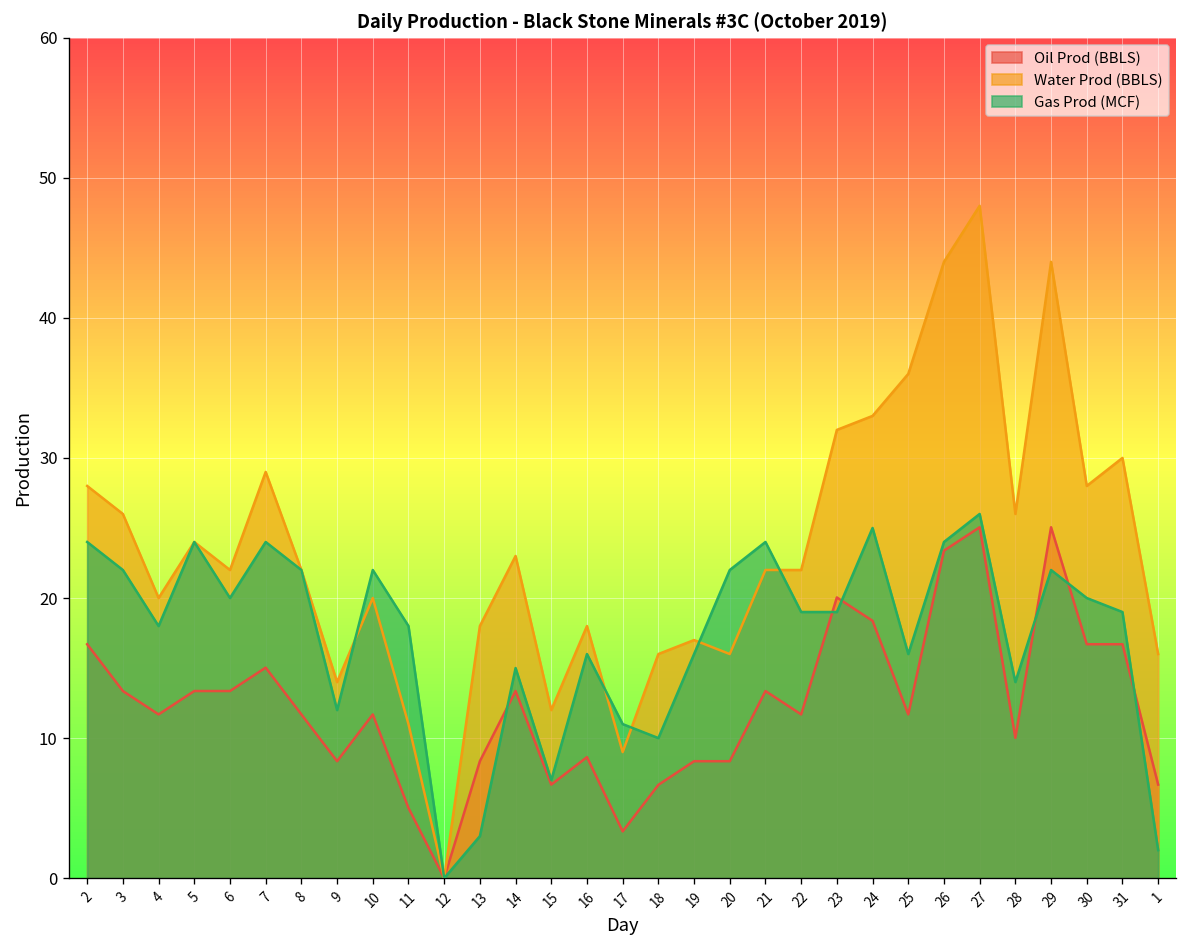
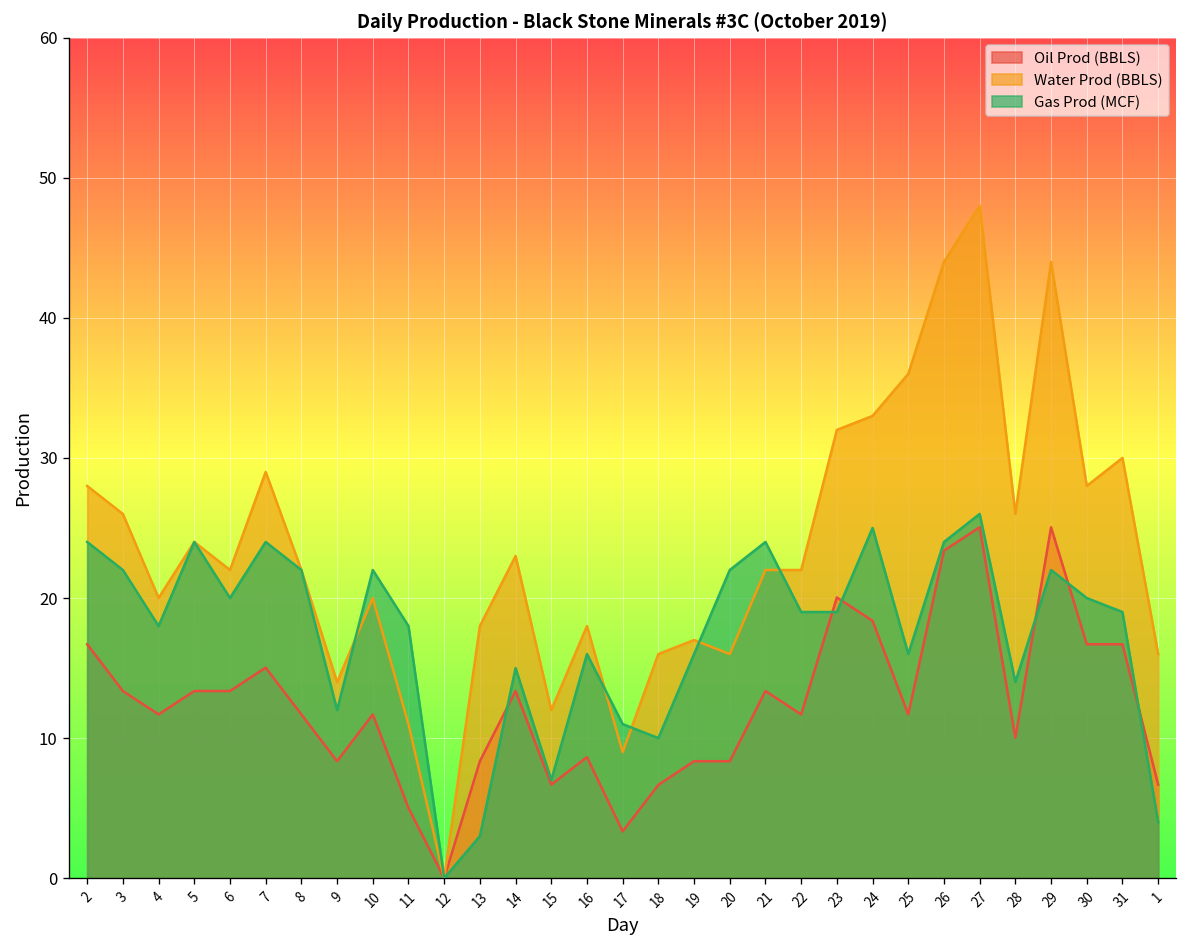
  {
    "Oil Prod (BBLS)": {
      "2": 16.7,
      "3": 13.4,
      "4": 11.7,
      "5": 13.4,
      "6": 13.4,
      "7": 15,
      "8": 11.7,
      "9": 8.4,
      "10": 11.7,
      "11": 5,
      "13": 8.4,
      "14": 13.4,
      "15": 6.7,
      "16": 8.6,
      "17": 3.3,
      "18": 6.7,
      "19": 8.4,
      "20": 8.4,
      "21": 13.4,
      "22": 11.7,
      "23": 20,
      "24": 18.4,
      "25": 11.7,
      "26": 23.4,
      "27": 25,
      "28": 10,
      "29": 25,
      "30": 16.7,
      "31": 16.7,
      "1": 6.7
    },
    "Water Prod (BBLS)": {
      "2": 28,
      "3": 26,
      "4": 20,
      "6": 22,
      "7": 29,
      "9": 14,
      "10": 20,
      "11": 11,
      "13": 18,
      "14": 23,
      "15": 12,
      "16": 18,
      "17": 9,
      "18": 16,
      "19": 17,
      "20": 16,
      "21": 22,
      "22": 22,
      "23": 32,
      "24": 33,
      "25": 36,
      "26": 44,
      "27": 48,
      "28": 26,
      "29": 44,
      "30": 28,
      "31": 30,
      "1": 16
    },
    "Gas Prod (MCF)": {
      "2": 24,
      "3": 22,
      "4": 18,
      "6": 20,
      "7": 24,
      "9": 12,
      "10": 22,
      "11": 18,
      "13": 3,
      "14": 15,
      "15": 7,
      "16": 16,
      "17": 11,
      "18": 10,
      "19": 16,
      "20": 22,
      "21": 24,
      "22": 19,
      "23": 19,
      "24": 25,
      "25": 16,
      "26": 24,
      "27": 26,
      "28": 14,
      "29": 22,
      "30": 20,
      "31": 19,
-     "1": 2
+     "1": 4
    }
  }
